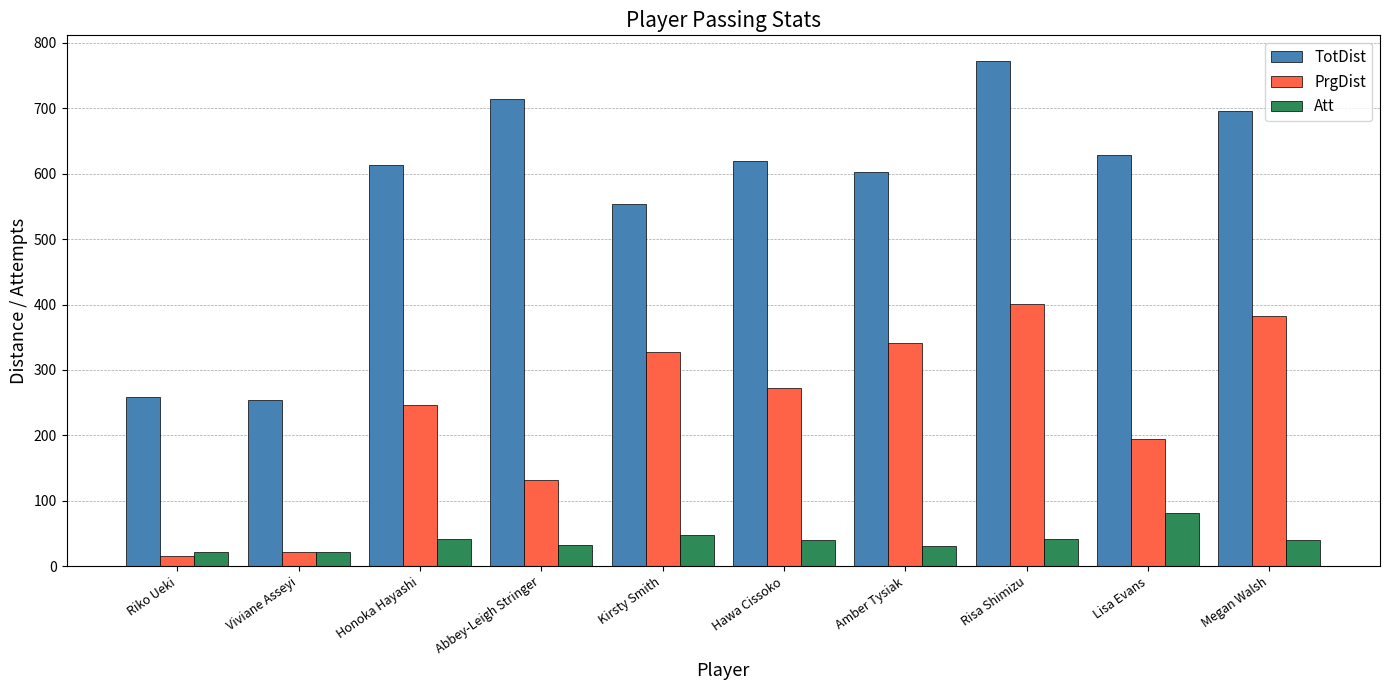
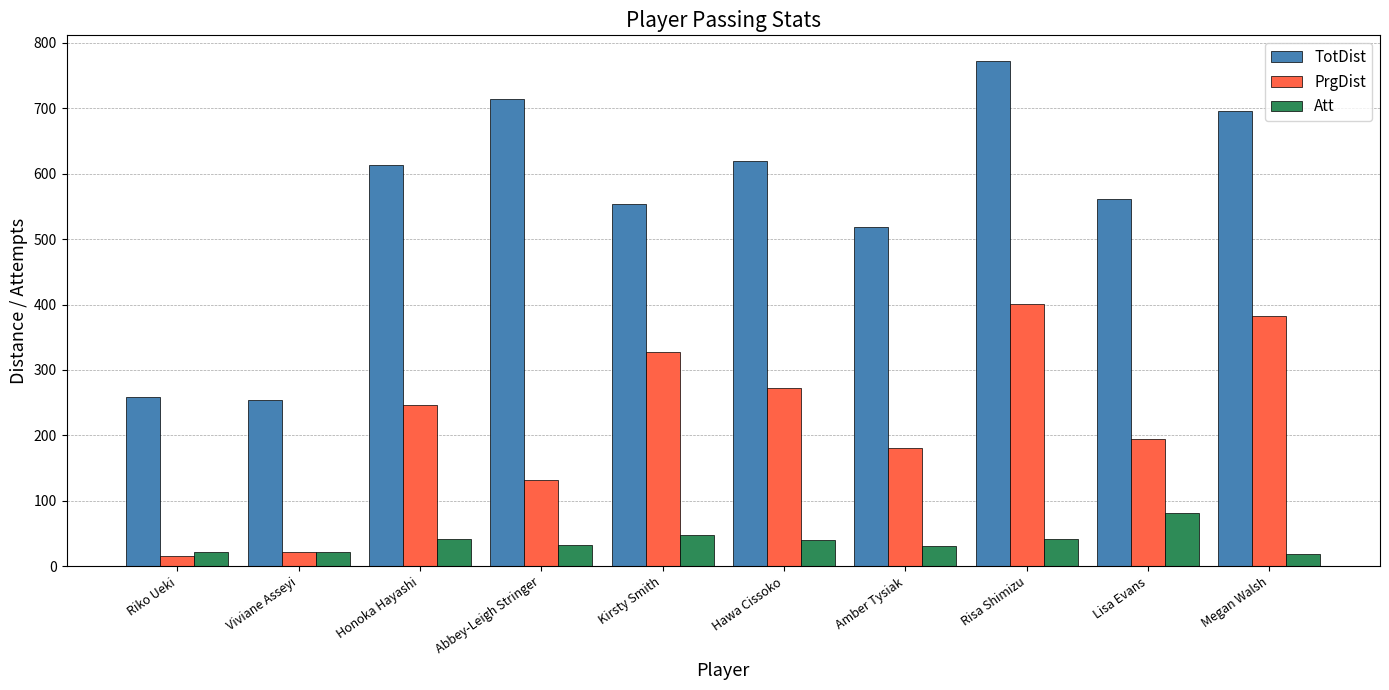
  {
    "TotDist": {
      "Riko Ueki": 260,
      "Viviane Asseyi": 250,
      "Honoka Hayashi": 610,
      "Abbey-Leigh Stringer": 710,
      "Kirsty Smith": 550,
      "Hawa Cissoko": 620,
-     "Amber Tysiak": 600,
+     "Amber Tysiak": 520,
      "Risa Shimizu": 770,
-     "Lisa Evans": 630,
+     "Lisa Evans": 560,
      "Megan Walsh": 700
    },
    "PrgDist": {
      "Riko Ueki": 20,
      "Viviane Asseyi": 20,
      "Honoka Hayashi": 250,
      "Abbey-Leigh Stringer": 130,
      "Kirsty Smith": 330,
      "Hawa Cissoko": 270,
-     "Amber Tysiak": 340,
+     "Amber Tysiak": 180,
      "Risa Shimizu": 400,
      "Lisa Evans": 200,
      "Megan Walsh": 380
    },
    "Att": {
      "Riko Ueki": 20,
      "Viviane Asseyi": 20,
      "Honoka Hayashi": 40,
      "Abbey-Leigh Stringer": 30,
      "Kirsty Smith": 50,
      "Hawa Cissoko": 40,
      "Amber Tysiak": 30,
      "Risa Shimizu": 40,
      "Lisa Evans": 80,
-     "Megan Walsh": 40
+     "Megan Walsh": 20
    }
  }
